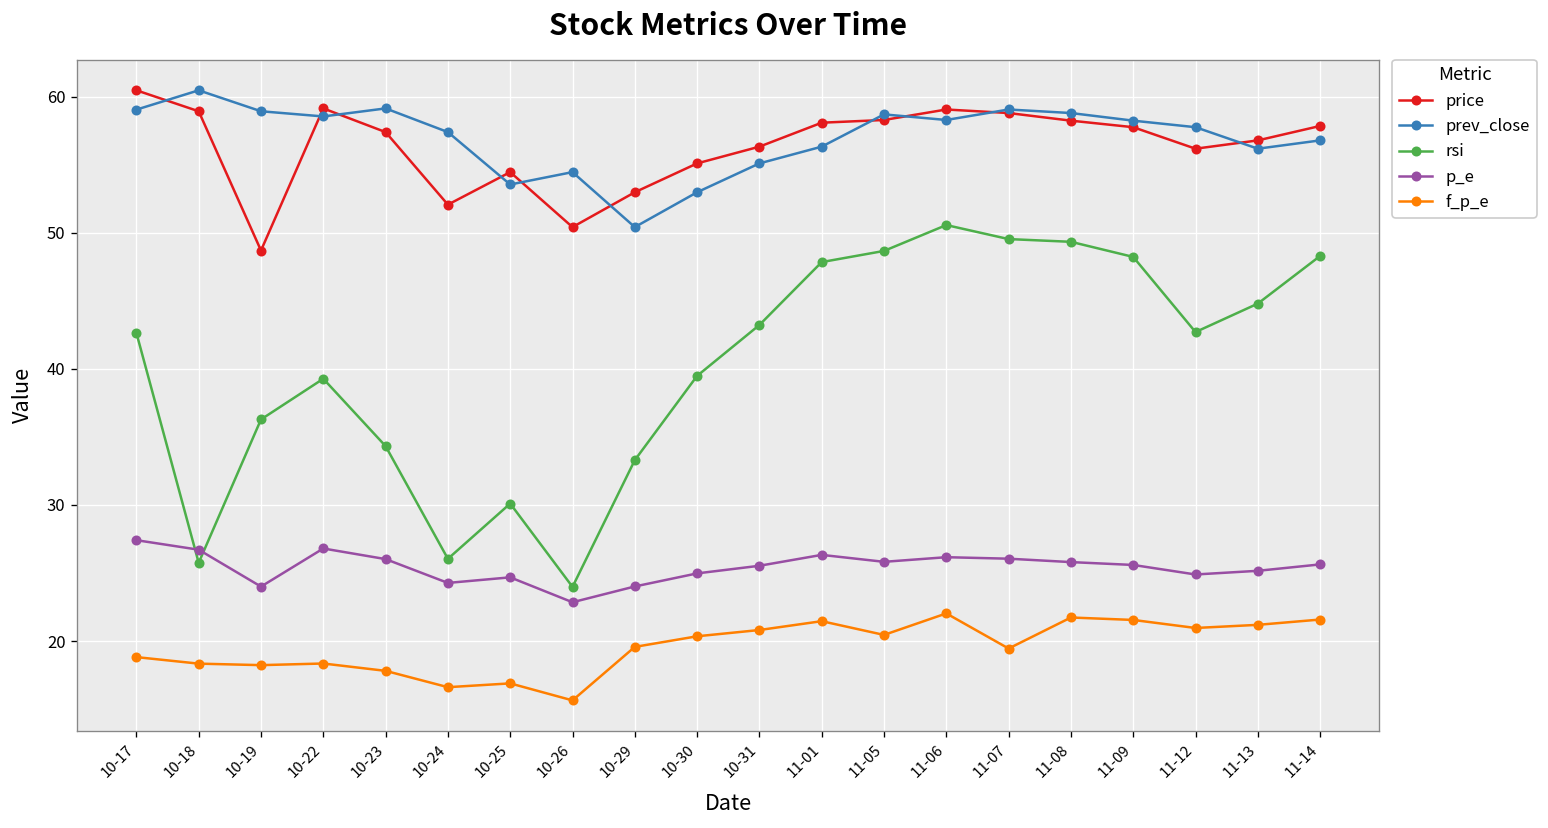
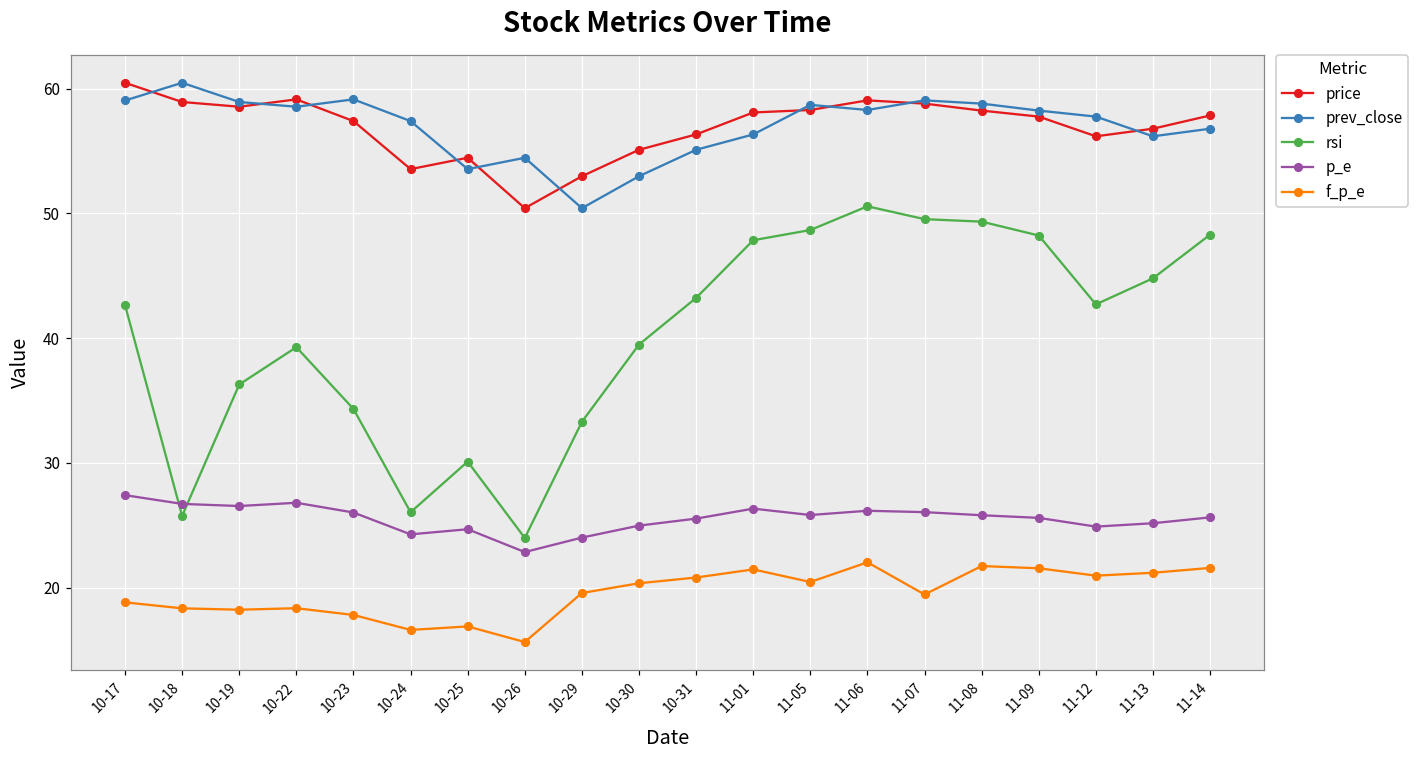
  {
    "price": {
      "10-17": 60.5,
      "10-18": 58.9,
-     "10-19": 48.7,
+     "10-19": 58.5,
      "10-22": 59.1,
      "10-23": 57.4,
-     "10-24": 52.1,
+     "10-24": 53.5,
      "10-25": 54.5,
      "10-26": 50.4,
      "10-29": 53.0,
      "10-30": 55.1,
      "10-31": 56.3,
      "11-01": 58.1,
      "11-05": 58.3,
      "11-06": 59.1,
      "11-07": 58.8,
      "11-08": 58.2,
      "11-09": 57.8,
      "11-12": 56.2,
      "11-13": 56.8,
      "11-14": 57.8
    },
    "prev_close": {
      "10-17": 59.0,
      "10-18": 60.5,
      "10-19": 58.9,
      "10-22": 58.5,
      "10-23": 59.1,
      "10-24": 57.4,
      "10-25": 53.5,
      "10-26": 54.5,
      "10-29": 50.4,
      "10-30": 53.0,
      "10-31": 55.1,
      "11-01": 56.3,
      "11-05": 58.7,
      "11-06": 58.3,
      "11-07": 59.1,
      "11-08": 58.8,
      "11-09": 58.2,
      "11-12": 57.8,
      "11-13": 56.2,
      "11-14": 56.8
    },
    "rsi": {
      "10-17": 42.6,
      "10-18": 25.8,
      "10-19": 36.3,
      "10-22": 39.3,
      "10-23": 34.3,
      "10-24": 26.0,
      "10-25": 30.1,
      "10-26": 24.0,
      "10-29": 33.3,
      "10-30": 39.5,
      "10-31": 43.2,
      "11-01": 47.8,
      "11-05": 48.7,
      "11-06": 50.6,
      "11-07": 49.5,
      "11-08": 49.3,
      "11-09": 48.2,
      "11-12": 42.7,
      "11-13": 44.8,
      "11-14": 48.3
    },
    "p_e": {
      "10-17": 27.4,
      "10-18": 26.7,
-     "10-19": 24.0,
+     "10-19": 26.5,
      "10-22": 26.8,
      "10-23": 26.0,
      "10-24": 24.3,
      "10-25": 24.7,
      "10-26": 22.9,
      "10-29": 24.0,
      "10-30": 25.0,
      "10-31": 25.5,
      "11-01": 26.3,
      "11-05": 25.8,
      "11-06": 26.2,
      "11-07": 26.1,
      "11-08": 25.8,
      "11-09": 25.6,
      "11-12": 24.9,
      "11-13": 25.2,
      "11-14": 25.6
    },
    "f_p_e": {
      "10-17": 18.8,
      "10-18": 18.3,
      "10-19": 18.2,
      "10-22": 18.4,
      "10-23": 17.8,
      "10-24": 16.6,
      "10-25": 16.9,
      "10-26": 15.6,
      "10-29": 19.6,
      "10-30": 20.4,
      "10-31": 20.8,
      "11-01": 21.5,
      "11-05": 20.5,
      "11-06": 22.0,
      "11-07": 19.5,
      "11-08": 21.7,
      "11-09": 21.6,
      "11-12": 21.0,
      "11-13": 21.2,
      "11-14": 21.6
    }
  }
